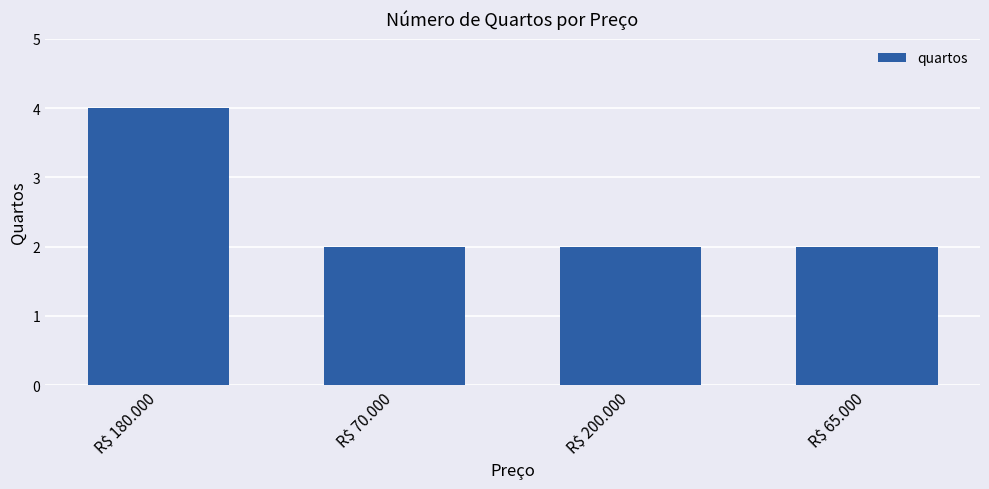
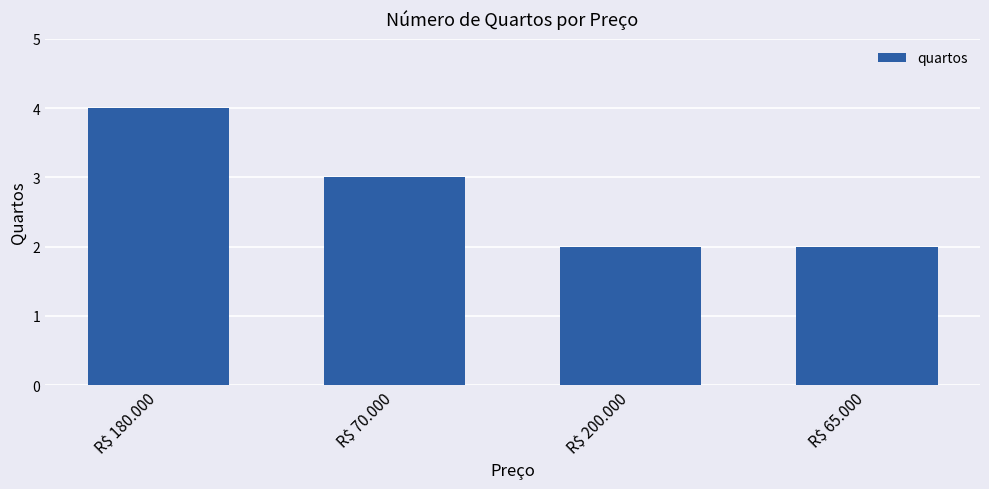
  {
    "R$ 180.000": 4,
-   "R$ 70.000": 2,
+   "R$ 70.000": 3,
    "R$ 200.000": 2,
    "R$ 65.000": 2
  }
